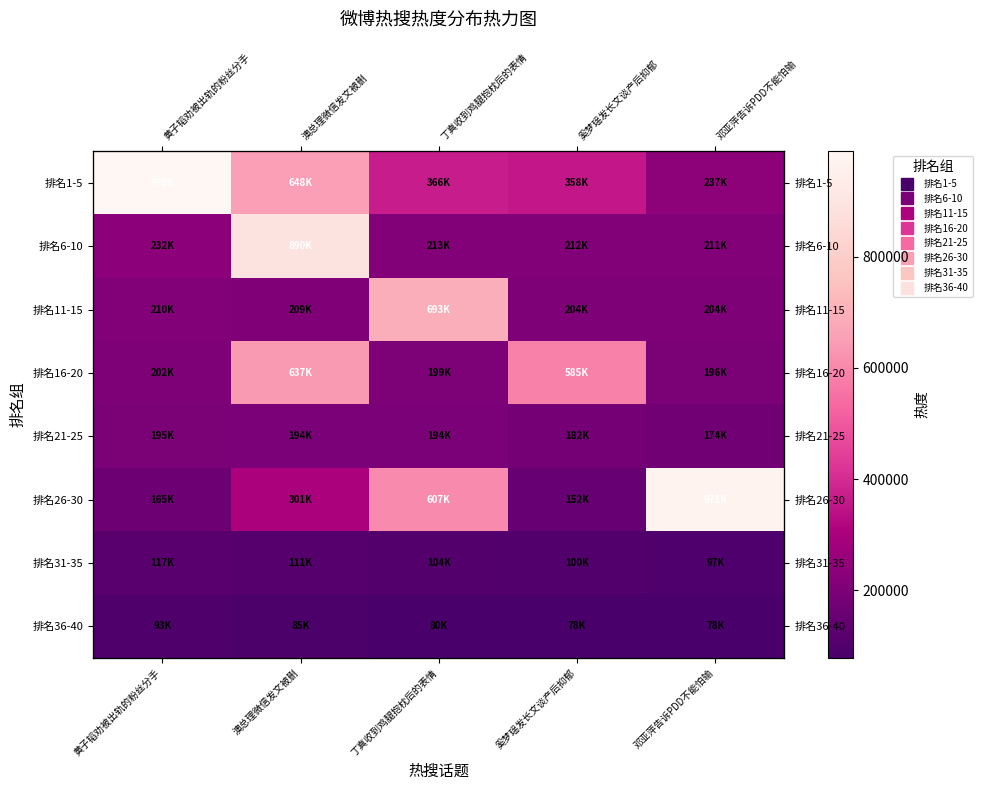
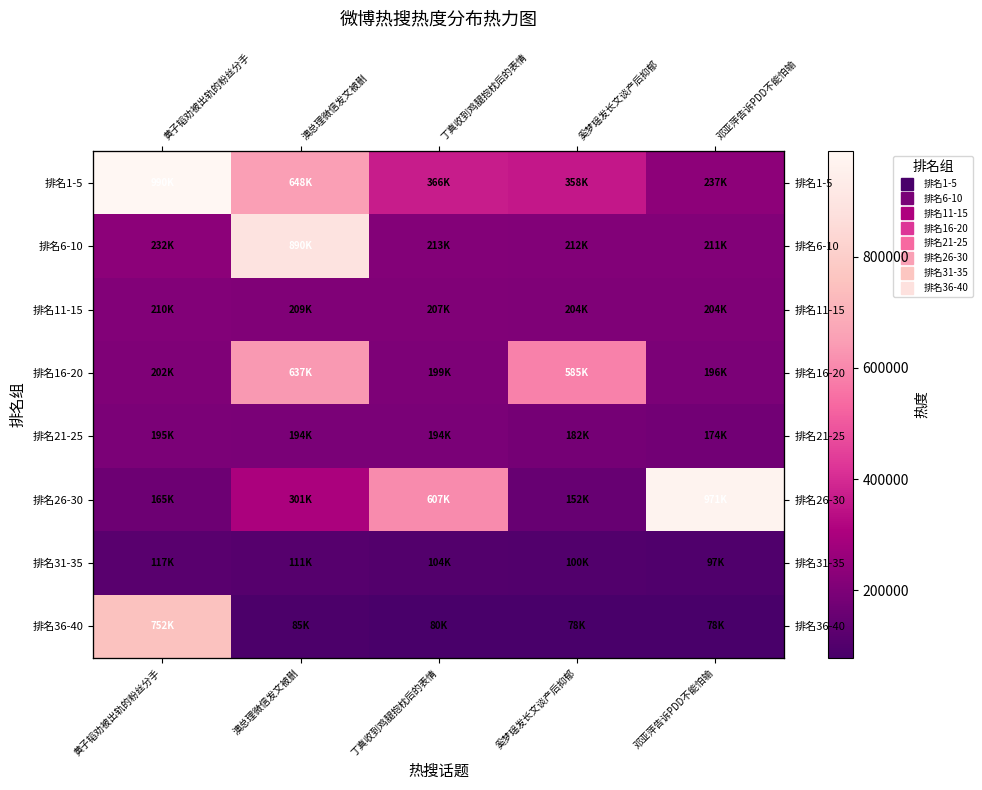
  {
    "排名1-5": {
      "澳总理微信发文被删": "648K",
      "丁真收到鸡腿抱枕后的表情": "366K",
      "奚梦瑶发长文谈产后抑郁": "358K",
      "邓亚萍告诉PDD不能怕输": "237K"
    },
    "排名6-10": {
      "黄子韬劝被出轨的粉丝分手": "232K",
      "丁真收到鸡腿抱枕后的表情": "213K",
      "奚梦瑶发长文谈产后抑郁": "212K",
      "邓亚萍告诉PDD不能怕输": "211K"
    },
    "排名11-15": {
      "黄子韬劝被出轨的粉丝分手": "210K",
      "澳总理微信发文被删": "209K",
-     "丁真收到鸡腿抱枕后的表情": "693K",
+     "丁真收到鸡腿抱枕后的表情": "207K",
      "奚梦瑶发长文谈产后抑郁": "204K",
      "邓亚萍告诉PDD不能怕输": "204K"
    },
    "排名16-20": {
      "黄子韬劝被出轨的粉丝分手": "202K",
      "澳总理微信发文被删": "637K",
      "丁真收到鸡腿抱枕后的表情": "199K",
      "奚梦瑶发长文谈产后抑郁": "585K",
      "邓亚萍告诉PDD不能怕输": "196K"
    },
    "排名21-25": {
      "黄子韬劝被出轨的粉丝分手": "195K",
      "澳总理微信发文被删": "194K",
      "丁真收到鸡腿抱枕后的表情": "194K",
      "奚梦瑶发长文谈产后抑郁": "182K",
      "邓亚萍告诉PDD不能怕输": "174K"
    },
    "排名26-30": {
      "黄子韬劝被出轨的粉丝分手": "165K",
      "澳总理微信发文被删": "301K",
      "丁真收到鸡腿抱枕后的表情": "607K",
      "奚梦瑶发长文谈产后抑郁": "152K"
    },
    "排名31-35": {
      "黄子韬劝被出轨的粉丝分手": "117K",
      "澳总理微信发文被删": "111K",
      "丁真收到鸡腿抱枕后的表情": "104K",
      "奚梦瑶发长文谈产后抑郁": "100K",
      "邓亚萍告诉PDD不能怕输": "97K"
    },
    "排名36-40": {
-     "黄子韬劝被出轨的粉丝分手": "93K",
+     "黄子韬劝被出轨的粉丝分手": "752K",
      "澳总理微信发文被删": "85K",
      "丁真收到鸡腿抱枕后的表情": "80K",
      "奚梦瑶发长文谈产后抑郁": "78K",
      "邓亚萍告诉PDD不能怕输": "78K"
    }
  }
